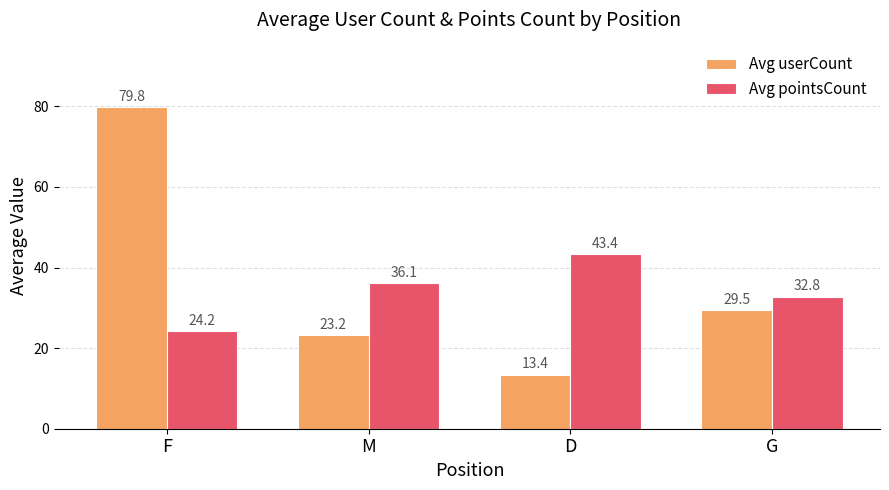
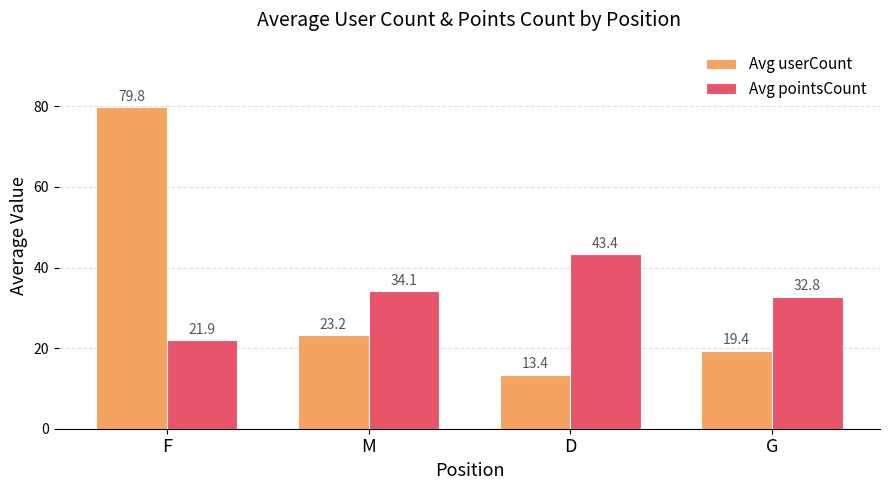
  {
    "Avg userCount": {
      "F": 79.8,
      "M": 23.2,
      "D": 13.4,
-     "G": 29.5
+     "G": 19.4
    },
    "Avg pointsCount": {
-     "F": 24.2,
-     "M": 36.1,
+     "F": 21.9,
+     "M": 34.1,
      "D": 43.4,
      "G": 32.8
    }
  }
